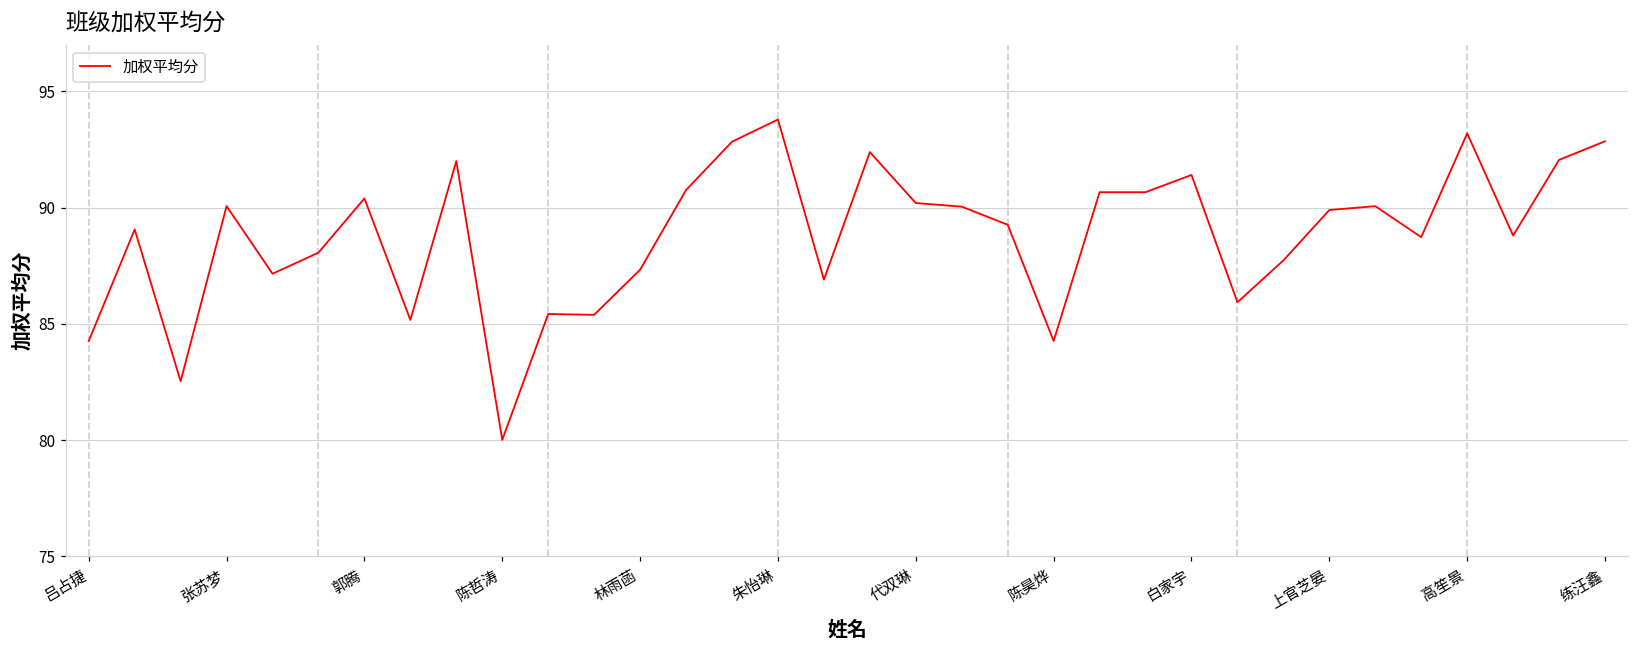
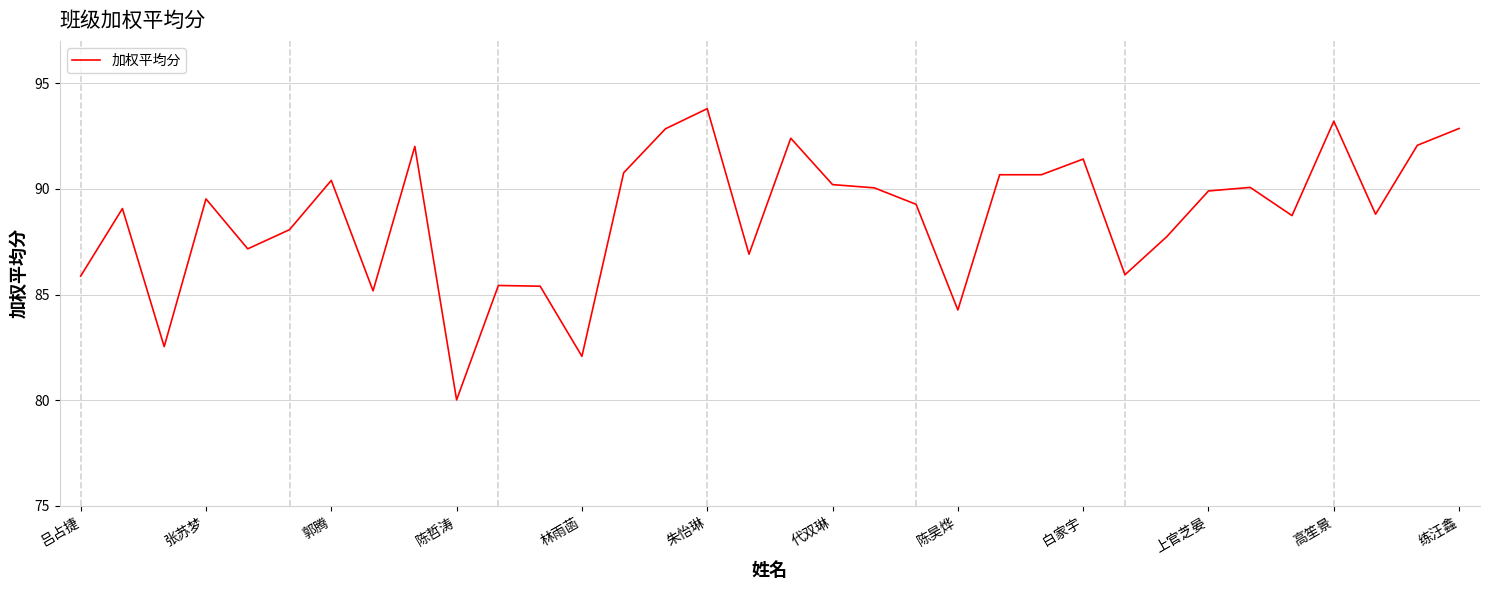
  {
-   "吕占捷": 84.3,
-   "张苏梦": 90.1,
+   "吕占捷": 85.9,
+   "张苏梦": 89.5,
    "郭腾": 90.4,
    "陈哲涛": 80.0,
-   "林雨菡": 87.3,
+   "林雨菡": 82.1,
    "朱怡琳": 93.8,
    "代双琳": 90.2,
    "陈昊烨": 84.3,
    "白家宇": 91.4,
    "上官芝晏": 89.9,
    "高笙景": 93.2,
    "练汪鑫": 92.9
  }
